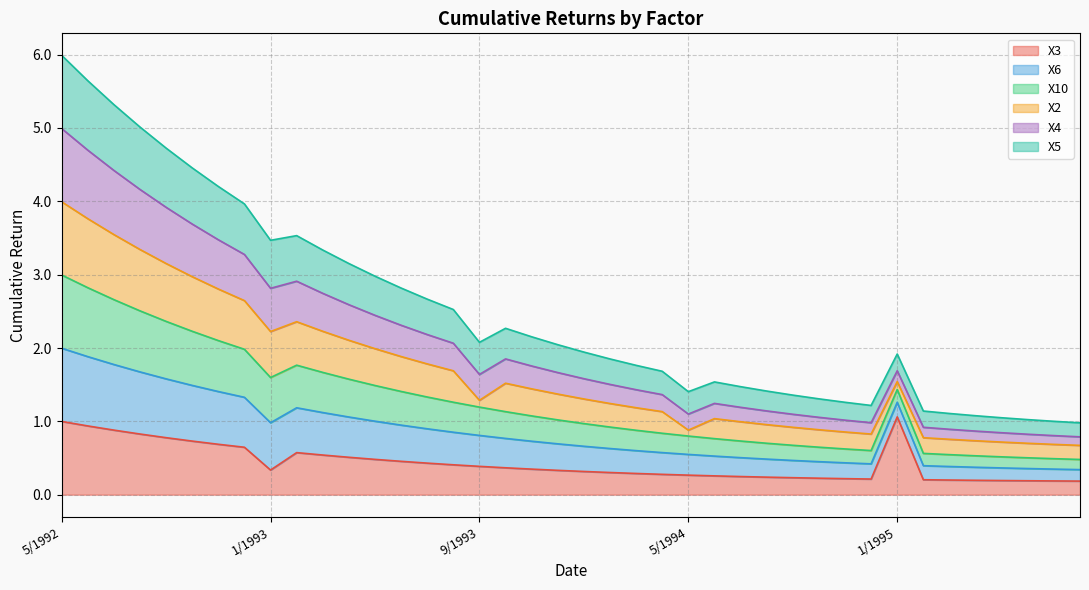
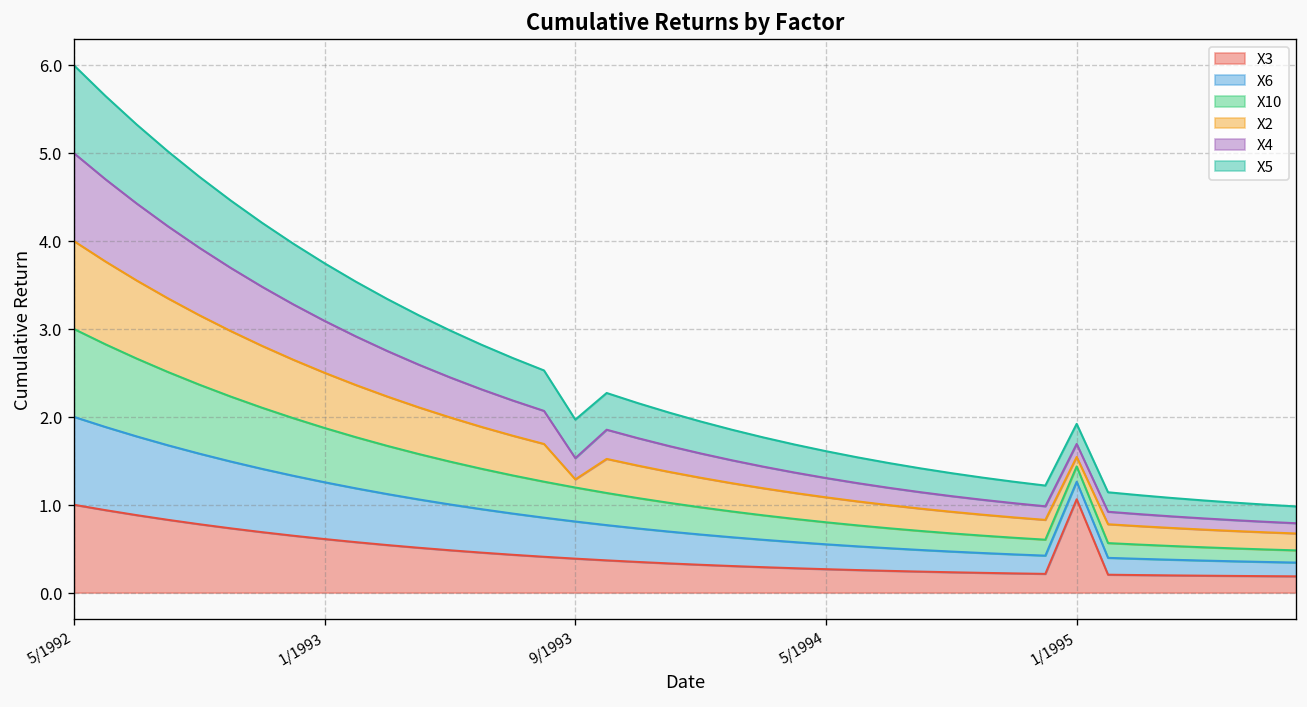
  {
    "X3": {
      "5/1992": 1.0,
-     "1/1993": 0.3,
+     "1/1993": 0.6,
      "9/1993": 0.4,
      "5/1994": 0.3,
      "1/1995": 1.1
    },
    "X2": {
      "5/1992": 1.0,
      "1/1993": 0.6,
      "9/1993": 0.1,
-     "5/1994": 0.1,
+     "5/1994": 0.3,
      "1/1995": 0.1
    },
    "X4": {
      "5/1992": 1.0,
      "1/1993": 0.6,
-     "9/1993": 0.4,
+     "9/1993": 0.2,
      "5/1994": 0.2,
      "1/1995": 0.1
    }
  }
